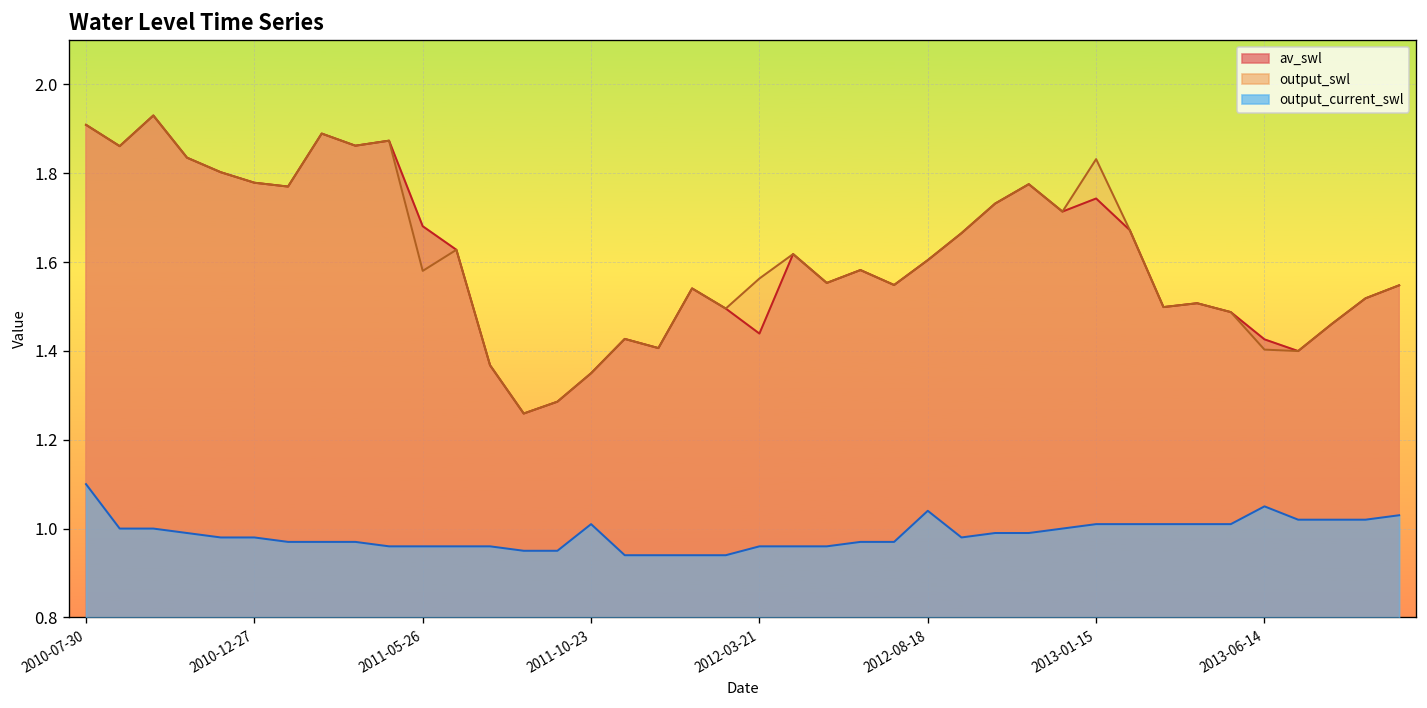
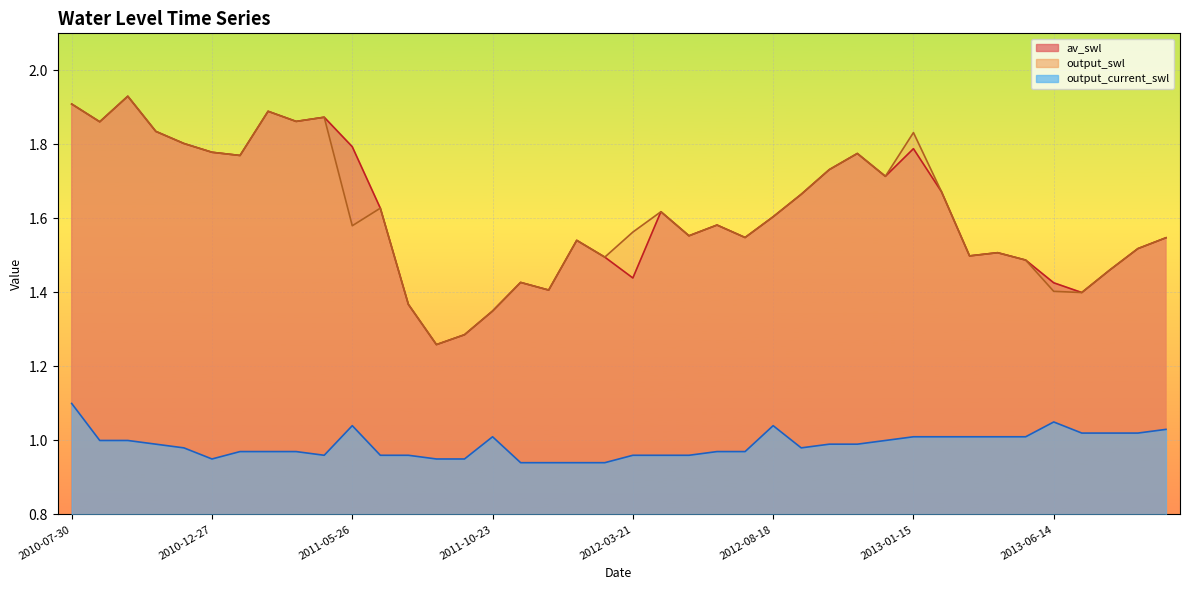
  {
    "av_swl": {
-     "2011-05-26": 1.68,
+     "2011-05-26": 1.79,
      "2012-03-21": 1.44,
-     "2013-01-15": 1.74,
+     "2013-01-15": 1.79,
      "2013-06-14": 1.43
    },
    "output_swl": {
      "2011-05-26": 1.58,
      "2012-03-21": 1.56,
      "2013-01-15": 1.83,
      "2013-06-14": 1.40
    },
    "output_current_swl": {
      "2010-07-30": 1.10,
-     "2010-12-27": 0.98,
-     "2011-05-26": 0.96,
+     "2010-12-27": 0.95,
+     "2011-05-26": 1.04,
      "2011-10-23": 1.01,
      "2012-03-21": 0.96,
      "2012-08-18": 1.04,
      "2013-01-15": 1.01,
      "2013-06-14": 1.05
    }
  }
